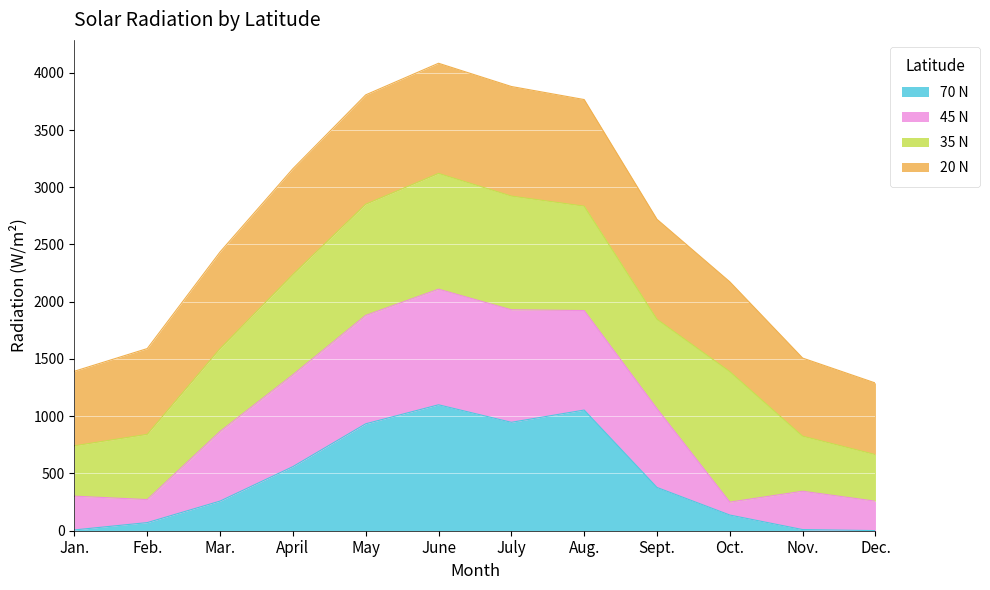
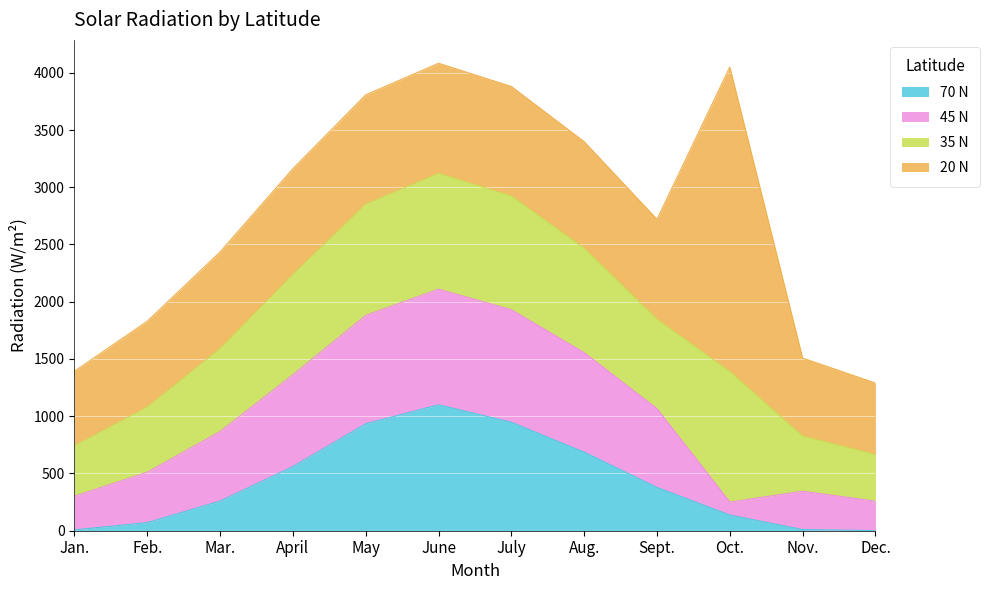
  {
    "70 N": {
      "Jan.": 10,
      "Feb.": 70,
      "Mar.": 260,
      "April": 560,
      "May": 930,
      "June": 1100,
      "July": 950,
-     "Aug.": 1050,
+     "Aug.": 690,
      "Sept.": 380,
      "Oct.": 140,
      "Nov.": 10,
      "Dec.": 0
    },
    "45 N": {
      "Jan.": 300,
-     "Feb.": 200,
+     "Feb.": 440,
      "Mar.": 610,
      "April": 800,
      "May": 950,
      "June": 1010,
      "July": 980,
      "Aug.": 870,
      "Sept.": 690,
      "Oct.": 110,
      "Nov.": 340,
      "Dec.": 260
    },
    "35 N": {
      "Jan.": 440,
      "Feb.": 570,
      "Mar.": 720,
      "April": 880,
      "May": 970,
      "June": 1010,
      "July": 990,
      "Aug.": 910,
      "Sept.": 780,
      "Oct.": 1140,
      "Nov.": 480,
      "Dec.": 410
    },
    "20 N": {
      "Jan.": 650,
      "Feb.": 750,
      "Mar.": 840,
      "April": 920,
      "May": 960,
      "June": 960,
      "July": 960,
      "Aug.": 930,
      "Sept.": 870,
-     "Oct.": 780,
+     "Oct.": 2660,
      "Nov.": 680,
      "Dec.": 630
    }
  }
